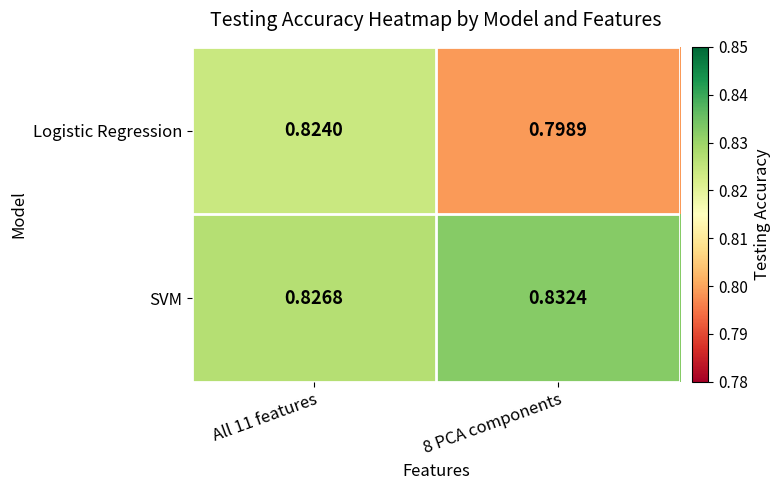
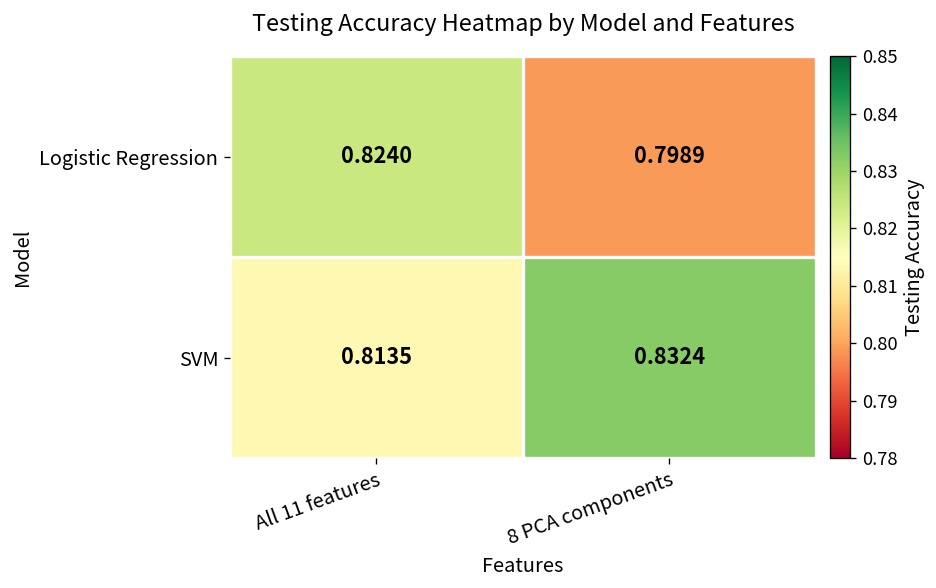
  {
    "Logistic Regression": {
      "All 11 features": 0.8240,
      "8 PCA components": 0.7989
    },
    "SVM": {
-     "All 11 features": 0.8268,
+     "All 11 features": 0.8135,
      "8 PCA components": 0.8324
    }
  }
